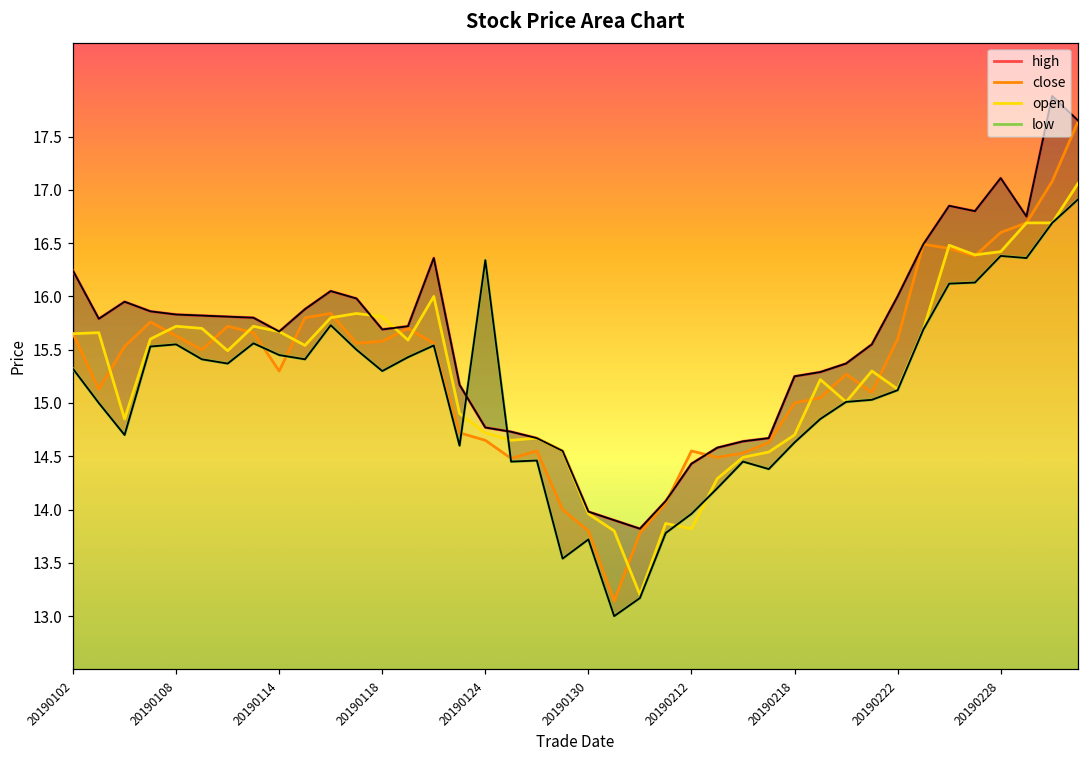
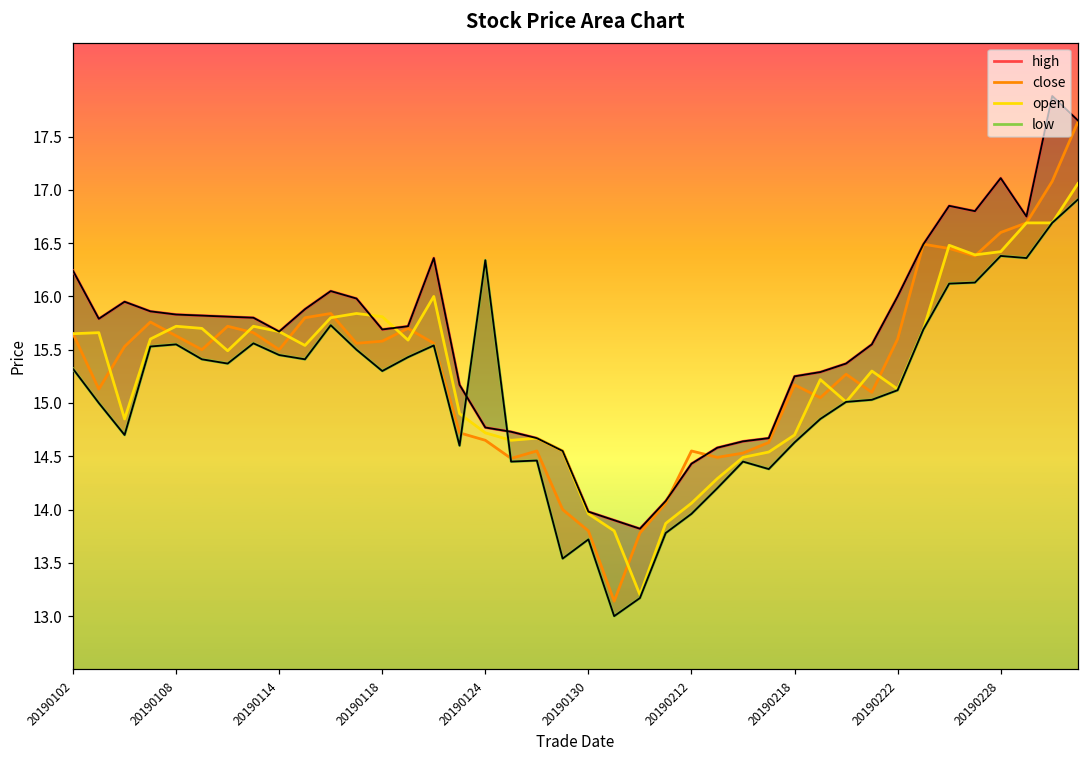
  {
    "high": {
      "20190124": 14.8
    },
    "close": {
      "20190108": 15.6,
-     "20190114": 15.3,
+     "20190114": 15.5,
      "20190118": 15.6,
      "20190124": 14.7,
      "20190130": 13.8,
      "20190212": 14.6,
-     "20190218": 15.0,
+     "20190218": 15.2,
      "20190222": 15.6,
      "20190228": 16.6
    },
    "open": {
      "20190108": 15.7,
      "20190118": 15.8,
      "20190124": 14.7,
-     "20190212": 13.8,
+     "20190212": 14.1,
      "20190218": 14.7,
      "20190228": 16.4
    },
    "low": {
      "20190102": 15.3,
      "20190108": 15.6,
      "20190114": 15.5,
      "20190118": 15.3,
      "20190130": 13.7,
      "20190212": 14.0,
      "20190218": 14.6,
      "20190228": 16.4
    }
  }
